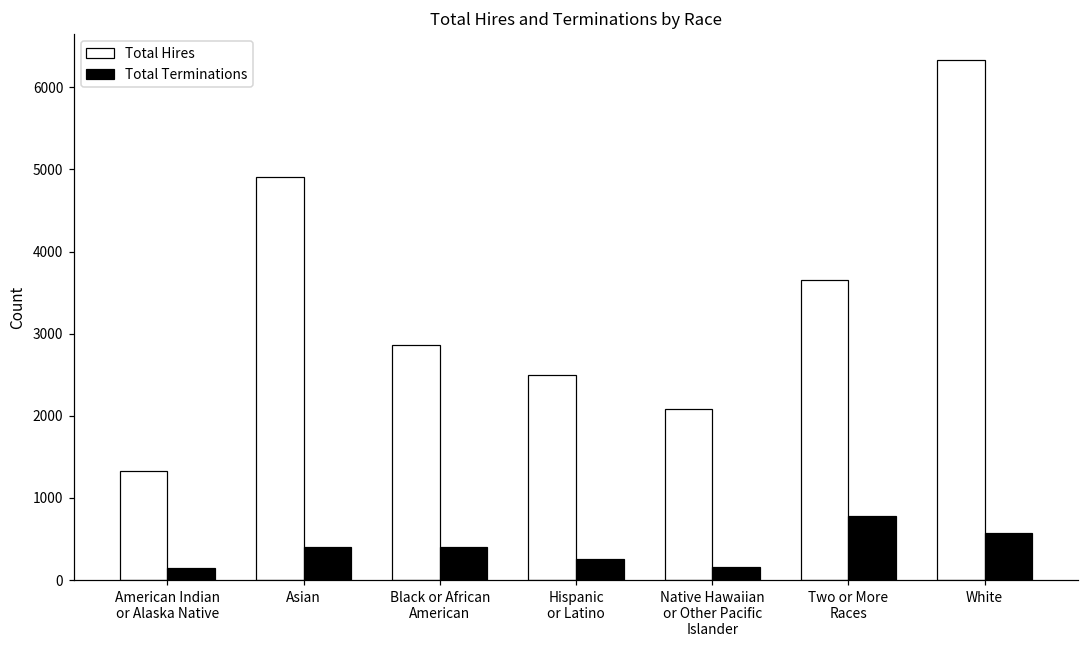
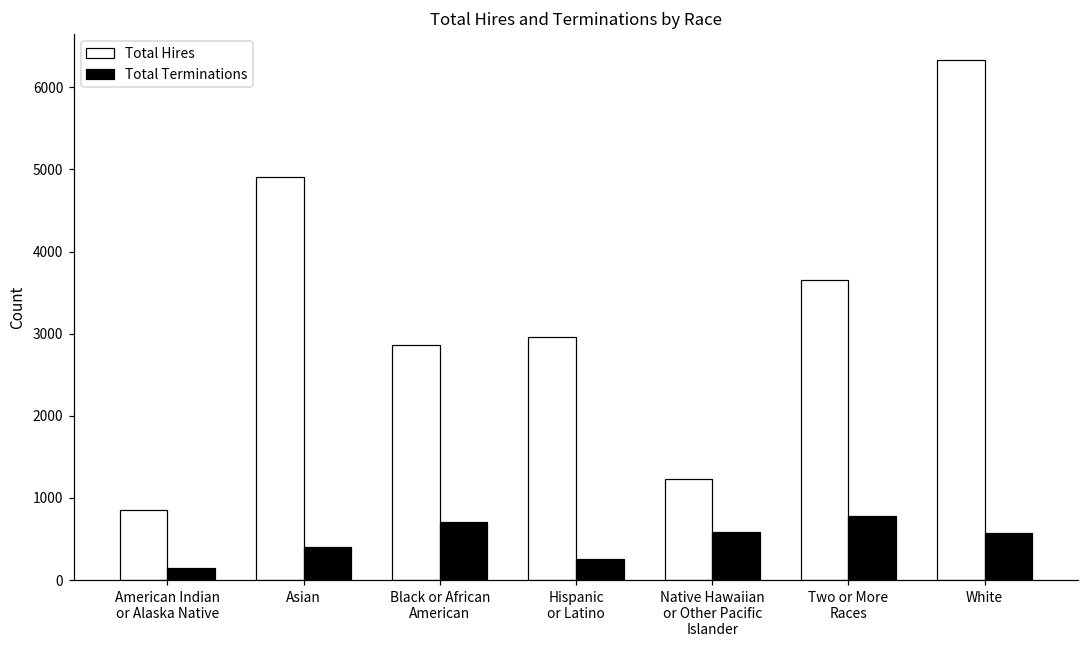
  {
    "Total Hires": {
-     "American Indian or Alaska Native": 1300,
+     "American Indian or Alaska Native": 800,
      "Asian": 4900,
      "Black or African American": 2900,
-     "Hispanic or Latino": 2500,
-     "Native Hawaiian or Other Pacific Islander": 2100,
+     "Hispanic or Latino": 3000,
+     "Native Hawaiian or Other Pacific Islander": 1200,
      "Two or More Races": 3600,
      "White": 6300
    },
    "Total Terminations": {
      "American Indian or Alaska Native": 100,
      "Asian": 400,
-     "Black or African American": 400,
+     "Black or African American": 700,
      "Hispanic or Latino": 300,
-     "Native Hawaiian or Other Pacific Islander": 200,
+     "Native Hawaiian or Other Pacific Islander": 600,
      "Two or More Races": 800,
      "White": 600
    }
  }
